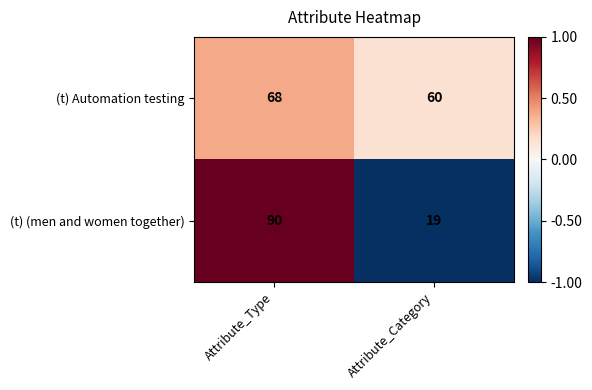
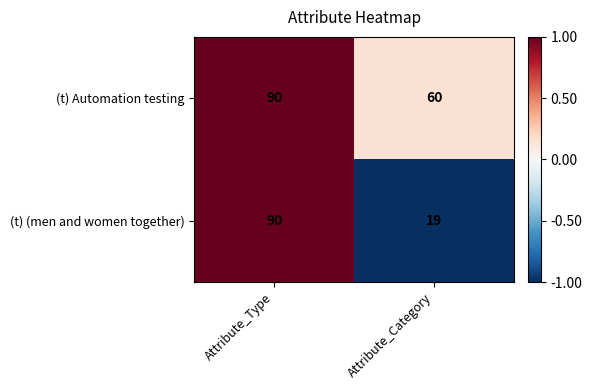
  {
    "(t) Automation testing": {
-     "Attribute_Type": 68,
+     "Attribute_Type": 90,
      "Attribute_Category": 60
    },
    "(t) (men and women together)": {
      "Attribute_Type": 90,
      "Attribute_Category": 19
    }
  }
